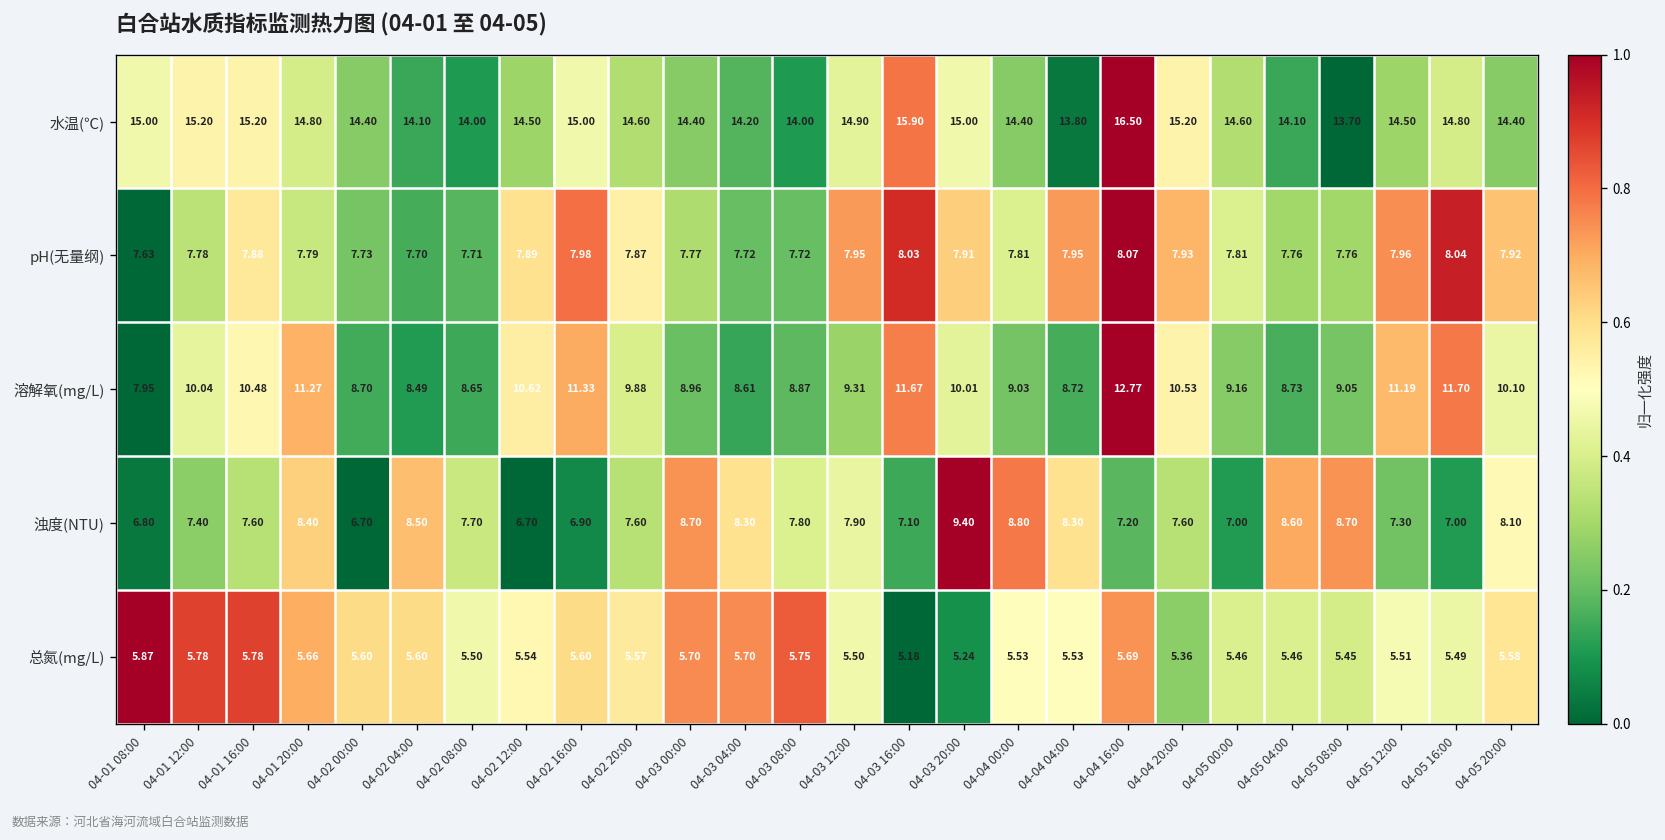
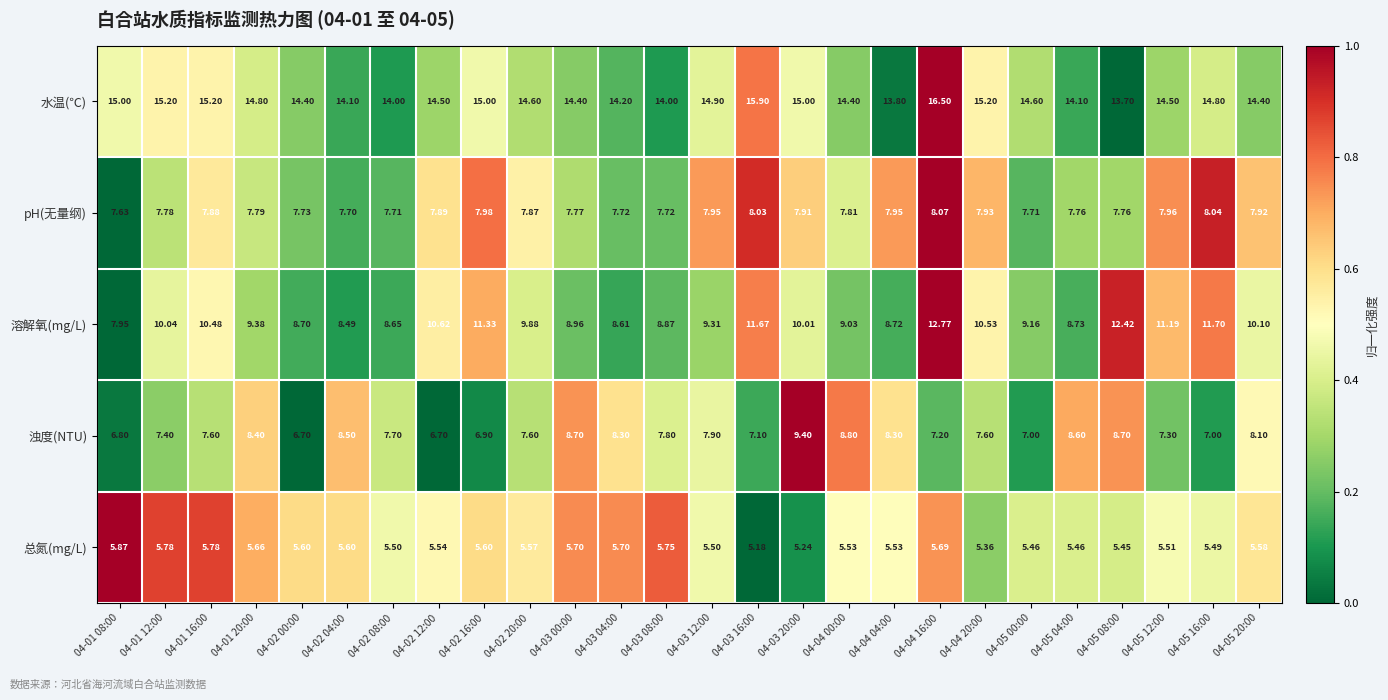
  {
    "水温(℃)": {
      "04-01 08:00": 15.00,
      "04-01 12:00": 15.20,
      "04-01 16:00": 15.20,
      "04-01 20:00": 14.80,
      "04-02 00:00": 14.40,
      "04-02 04:00": 14.10,
      "04-02 08:00": 14.00,
      "04-02 12:00": 14.50,
      "04-02 16:00": 15.00,
      "04-02 20:00": 14.60,
      "04-03 00:00": 14.40,
      "04-03 04:00": 14.20,
      "04-03 08:00": 14.00,
      "04-03 12:00": 14.90,
      "04-03 16:00": 15.90,
      "04-03 20:00": 15.00,
      "04-04 00:00": 14.40,
      "04-04 04:00": 13.80,
      "04-04 16:00": 16.50,
      "04-04 20:00": 15.20,
      "04-05 00:00": 14.60,
      "04-05 04:00": 14.10,
      "04-05 08:00": 13.70,
      "04-05 12:00": 14.50,
      "04-05 16:00": 14.80,
      "04-05 20:00": 14.40
    },
    "pH(无量纲)": {
      "04-01 08:00": 7.63,
      "04-01 12:00": 7.78,
      "04-01 16:00": 7.88,
      "04-01 20:00": 7.79,
      "04-02 00:00": 7.73,
      "04-02 04:00": 7.70,
      "04-02 08:00": 7.71,
      "04-02 12:00": 7.89,
      "04-02 16:00": 7.98,
      "04-02 20:00": 7.87,
      "04-03 00:00": 7.77,
      "04-03 04:00": 7.72,
      "04-03 08:00": 7.72,
      "04-03 12:00": 7.95,
      "04-03 16:00": 8.03,
      "04-03 20:00": 7.91,
      "04-04 00:00": 7.81,
      "04-04 04:00": 7.95,
      "04-04 16:00": 8.07,
      "04-04 20:00": 7.93,
-     "04-05 00:00": 7.81,
+     "04-05 00:00": 7.71,
      "04-05 04:00": 7.76,
      "04-05 08:00": 7.76,
      "04-05 12:00": 7.96,
      "04-05 16:00": 8.04,
      "04-05 20:00": 7.92
    },
    "溶解氧(mg/L)": {
      "04-01 08:00": 7.95,
      "04-01 12:00": 10.04,
      "04-01 16:00": 10.48,
-     "04-01 20:00": 11.27,
+     "04-01 20:00": 9.38,
      "04-02 00:00": 8.70,
      "04-02 04:00": 8.49,
      "04-02 08:00": 8.65,
      "04-02 12:00": 10.62,
      "04-02 16:00": 11.33,
      "04-02 20:00": 9.88,
      "04-03 00:00": 8.96,
      "04-03 04:00": 8.61,
      "04-03 08:00": 8.87,
      "04-03 12:00": 9.31,
      "04-03 16:00": 11.67,
      "04-03 20:00": 10.01,
      "04-04 00:00": 9.03,
      "04-04 04:00": 8.72,
      "04-04 16:00": 12.77,
      "04-04 20:00": 10.53,
      "04-05 00:00": 9.16,
      "04-05 04:00": 8.73,
-     "04-05 08:00": 9.05,
+     "04-05 08:00": 12.42,
      "04-05 12:00": 11.19,
      "04-05 16:00": 11.70,
      "04-05 20:00": 10.10
    },
    "浊度(NTU)": {
      "04-01 08:00": 6.80,
      "04-01 12:00": 7.40,
      "04-01 16:00": 7.60,
      "04-01 20:00": 8.40,
      "04-02 00:00": 6.70,
      "04-02 04:00": 8.50,
      "04-02 08:00": 7.70,
      "04-02 12:00": 6.70,
      "04-02 16:00": 6.90,
      "04-02 20:00": 7.60,
      "04-03 00:00": 8.70,
      "04-03 04:00": 8.30,
      "04-03 08:00": 7.80,
      "04-03 12:00": 7.90,
      "04-03 16:00": 7.10,
      "04-03 20:00": 9.40,
      "04-04 00:00": 8.80,
      "04-04 04:00": 8.30,
      "04-04 16:00": 7.20,
      "04-04 20:00": 7.60,
      "04-05 00:00": 7.00,
      "04-05 04:00": 8.60,
      "04-05 08:00": 8.70,
      "04-05 12:00": 7.30,
      "04-05 16:00": 7.00,
      "04-05 20:00": 8.10
    },
    "总氮(mg/L)": {
      "04-01 08:00": 5.87,
      "04-01 12:00": 5.78,
      "04-01 16:00": 5.78,
      "04-01 20:00": 5.66,
      "04-02 00:00": 5.60,
      "04-02 04:00": 5.60,
      "04-02 08:00": 5.50,
      "04-02 12:00": 5.54,
      "04-02 16:00": 5.60,
      "04-02 20:00": 5.57,
      "04-03 00:00": 5.70,
      "04-03 04:00": 5.70,
      "04-03 08:00": 5.75,
      "04-03 12:00": 5.50,
      "04-03 16:00": 5.18,
      "04-03 20:00": 5.24,
      "04-04 00:00": 5.53,
      "04-04 04:00": 5.53,
      "04-04 16:00": 5.69,
      "04-04 20:00": 5.36,
      "04-05 00:00": 5.46,
      "04-05 04:00": 5.46,
      "04-05 08:00": 5.45,
      "04-05 12:00": 5.51,
      "04-05 16:00": 5.49,
      "04-05 20:00": 5.58
    }
  }
